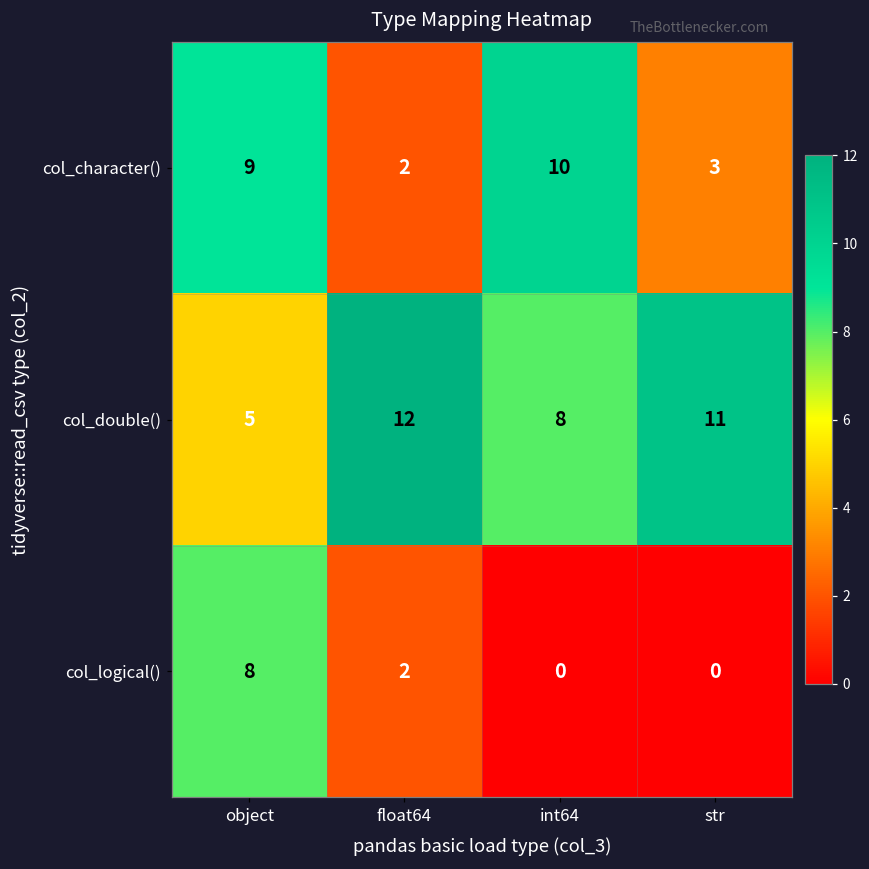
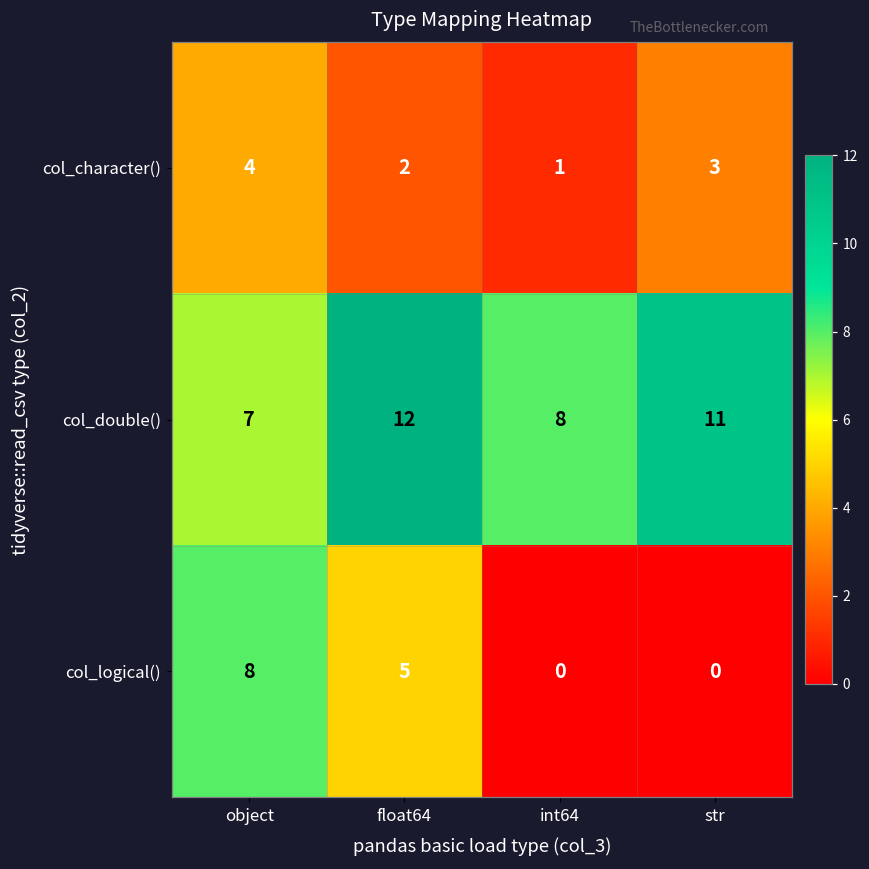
  {
    "col_character()": {
-     "object": 9,
+     "object": 4,
      "float64": 2,
-     "int64": 10,
+     "int64": 1,
      "str": 3
    },
    "col_double()": {
-     "object": 5,
+     "object": 7,
      "float64": 12,
      "int64": 8,
      "str": 11
    },
    "col_logical()": {
      "object": 8,
-     "float64": 2,
+     "float64": 5,
      "int64": 0,
      "str": 0
    }
  }
